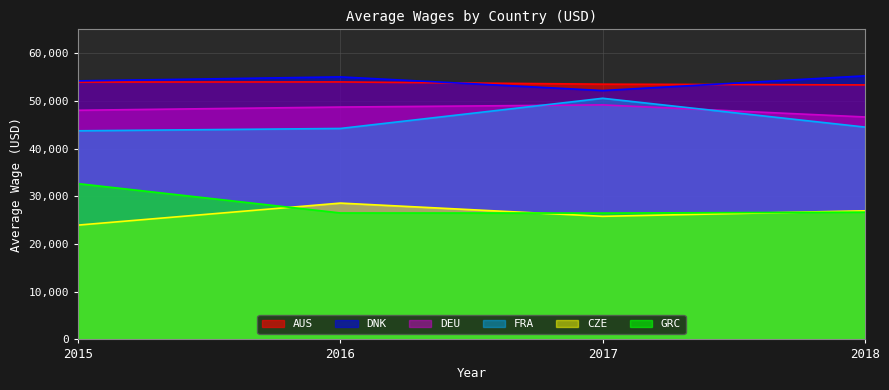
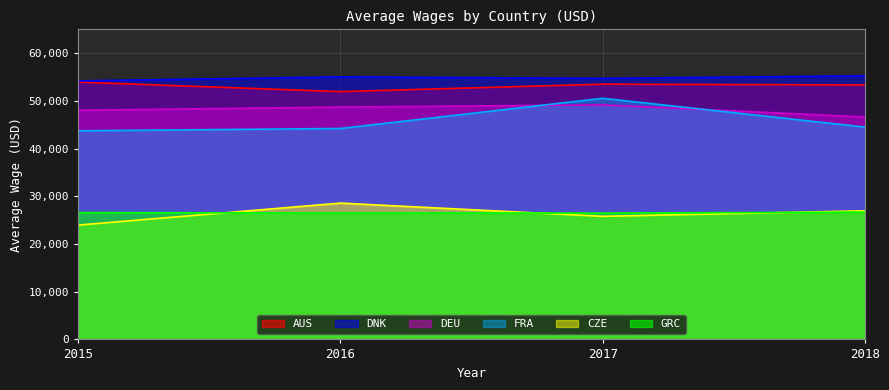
  {
    "AUS": {
-     "2016": "54,000",
+     "2016": "52,000",
      "2017": "54,000",
      "2018": "53,000"
    },
    "DNK": {
      "2016": "55,000",
-     "2017": "52,000",
+     "2017": "55,000",
      "2018": "55,000"
    },
    "DEU": {
      "2015": "48,000",
      "2016": "49,000",
      "2017": "49,000",
      "2018": "47,000"
    },
    "FRA": {
      "2015": "44,000",
      "2016": "44,000",
      "2017": "51,000",
      "2018": "45,000"
    },
    "CZE": {
      "2015": "24,000",
      "2016": "29,000",
      "2017": "26,000"
    },
    "GRC": {
-     "2015": "33,000",
+     "2015": "27,000",
      "2016": "27,000",
      "2017": "26,000"
    }
  }
